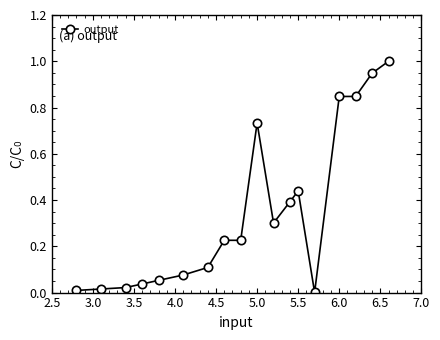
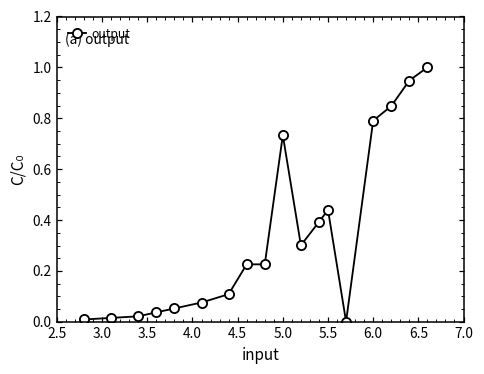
  {
    "5.0": 0.73,
    "5.5": 0.44,
-   "6.0": 0.85
+   "6.0": 0.79
  }
